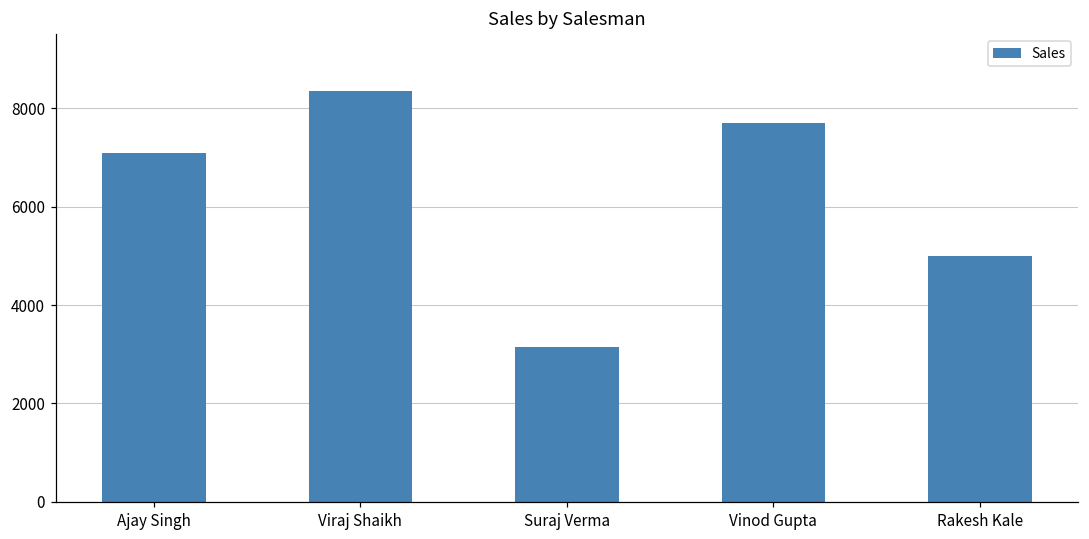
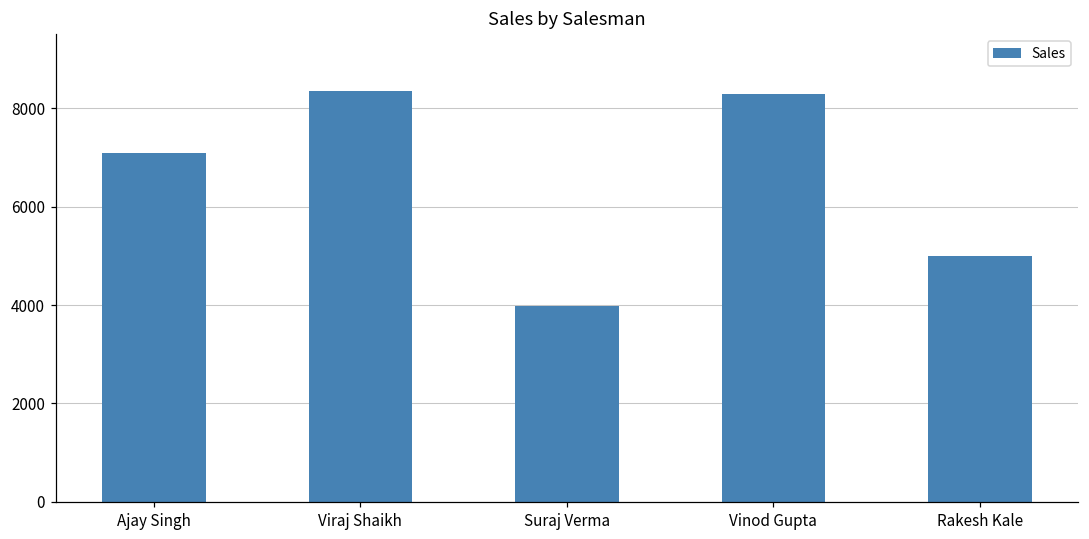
  {
    "Ajay Singh": 7100,
    "Viraj Shaikh": 8400,
-   "Suraj Verma": 3100,
-   "Vinod Gupta": 7700,
+   "Suraj Verma": 4000,
+   "Vinod Gupta": 8300,
    "Rakesh Kale": 5000
  }
